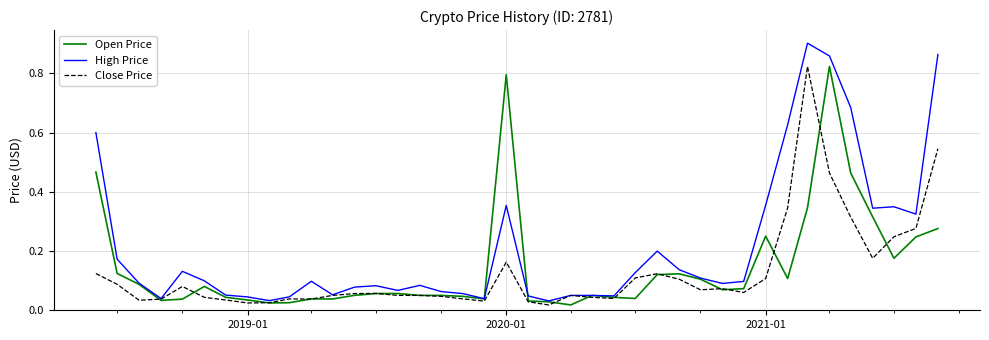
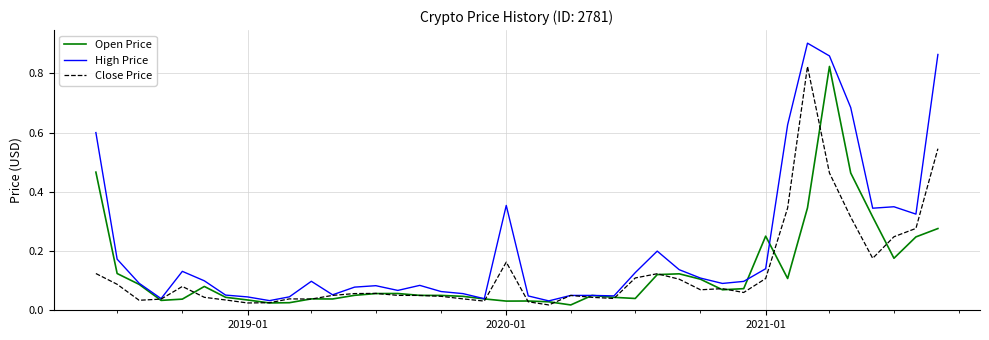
  {
    "Open Price": {
      "2019-01": 0.03,
-     "2020-01": 0.80,
+     "2020-01": 0.03,
      "2021-01": 0.25
    },
    "High Price": {
      "2019-01": 0.05,
      "2020-01": 0.35,
-     "2021-01": 0.36
+     "2021-01": 0.14
    },
    "Close Price": {
      "2019-01": 0.02,
      "2020-01": 0.16,
      "2021-01": 0.11
    }
  }
